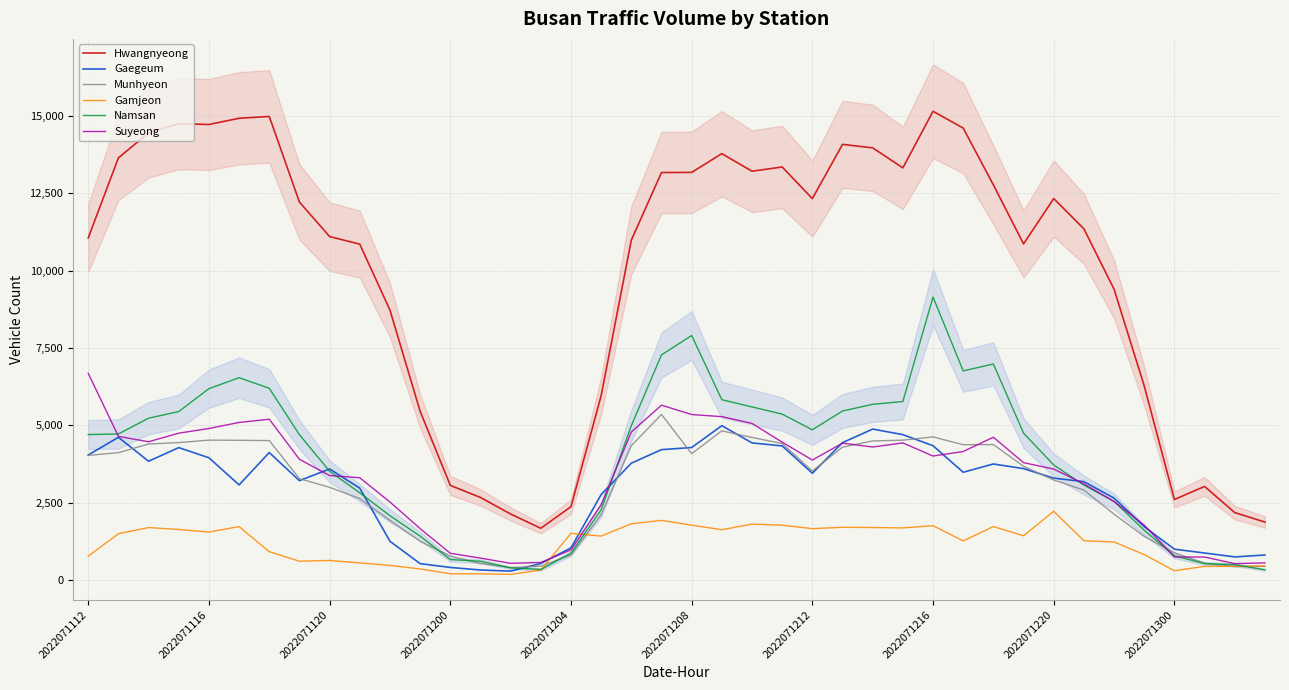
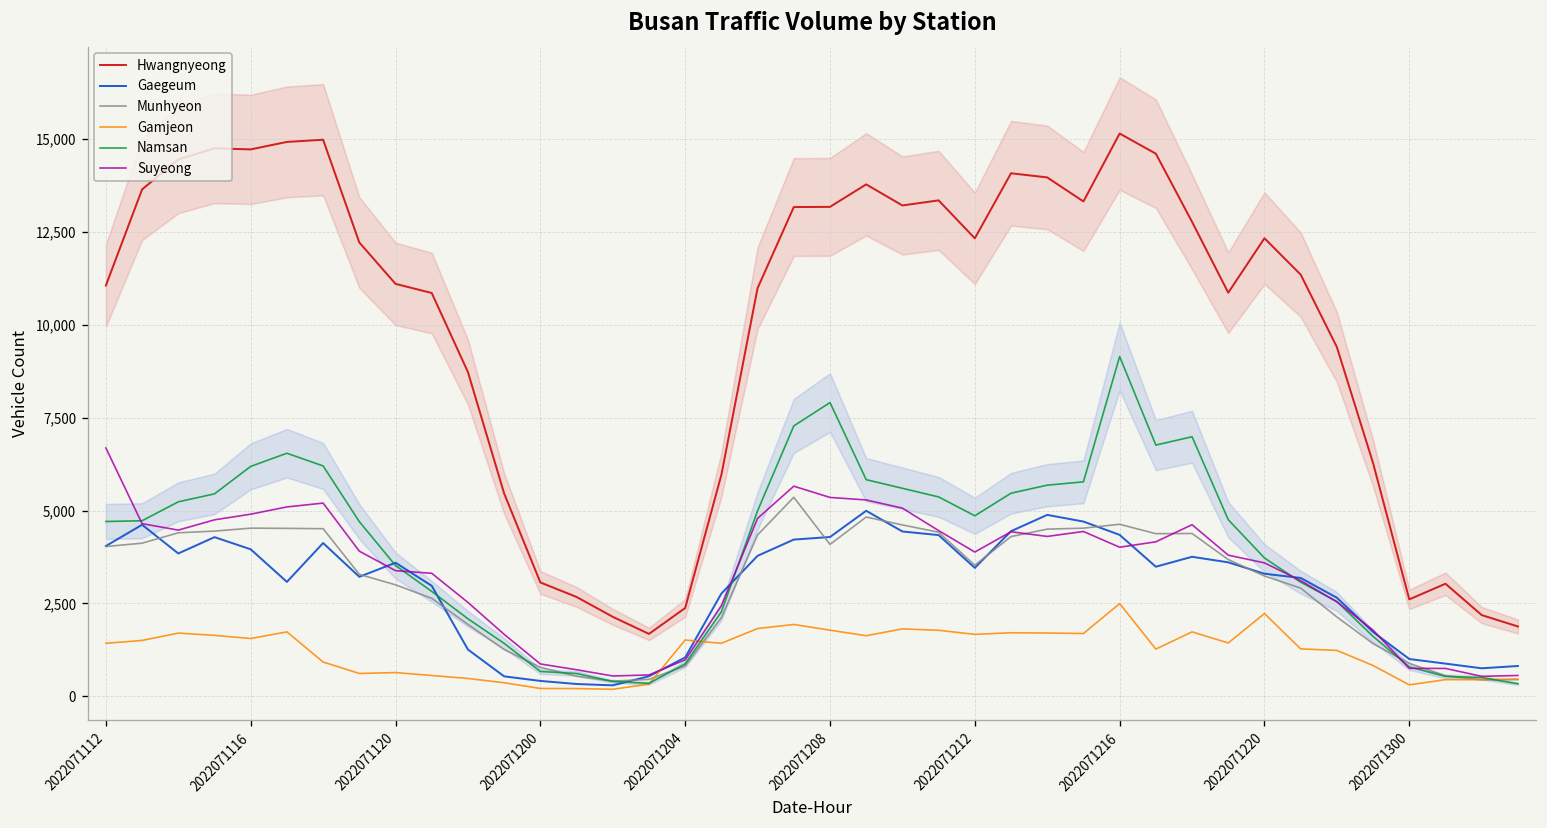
  {
    "Munhyeon": {
      "2022071116": "4,500",
      "2022071120": "3,000",
      "2022071208": "4,100",
      "2022071216": "4,600"
    },
    "Gamjeon": {
-     "2022071112": "800",
+     "2022071112": "1,400",
      "2022071116": "1,600",
      "2022071120": "600",
      "2022071200": "200",
      "2022071204": "1,500",
      "2022071208": "1,800",
      "2022071212": "1,700",
-     "2022071216": "1,800",
+     "2022071216": "2,500",
      "2022071220": "2,200",
      "2022071300": "300"
    },
    "Namsan": {
      "2022071112": "4,700",
      "2022071116": "6,200",
      "2022071208": "7,900",
      "2022071212": "4,900",
      "2022071216": "9,100",
      "2022071220": "3,700"
    },
    "Suyeong": {
      "2022071112": "6,700",
      "2022071116": "4,900",
      "2022071120": "3,400",
      "2022071200": "900",
      "2022071208": "5,400",
      "2022071212": "3,900",
      "2022071216": "4,000",
      "2022071220": "3,600"
    }
  }
